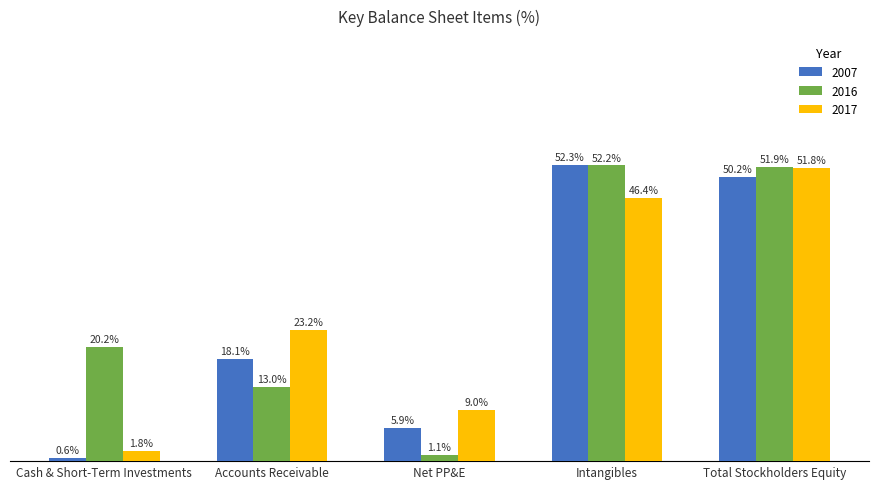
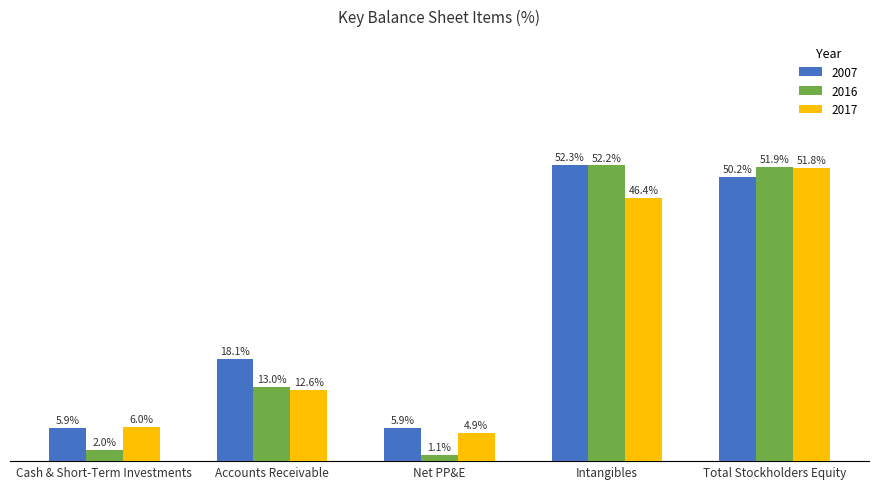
  {
    "2007": {
-     "Cash & Short-Term Investments": "0.6%",
+     "Cash & Short-Term Investments": "5.9%",
      "Accounts Receivable": "18.1%",
      "Net PP&E": "5.9%",
      "Intangibles": "52.3%",
      "Total Stockholders Equity": "50.2%"
    },
    "2016": {
-     "Cash & Short-Term Investments": "20.2%",
+     "Cash & Short-Term Investments": "2.0%",
      "Accounts Receivable": "13.0%",
      "Net PP&E": "1.1%",
      "Intangibles": "52.2%",
      "Total Stockholders Equity": "51.9%"
    },
    "2017": {
-     "Cash & Short-Term Investments": "1.8%",
-     "Accounts Receivable": "23.2%",
-     "Net PP&E": "9.0%",
+     "Cash & Short-Term Investments": "6.0%",
+     "Accounts Receivable": "12.6%",
+     "Net PP&E": "4.9%",
      "Intangibles": "46.4%",
      "Total Stockholders Equity": "51.8%"
    }
  }
